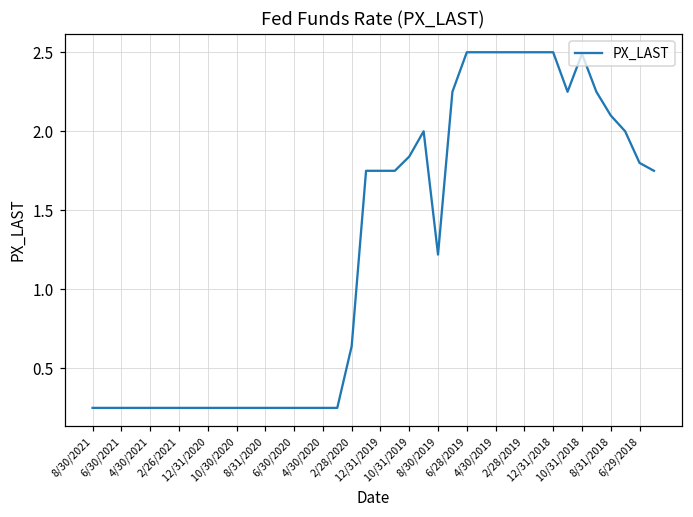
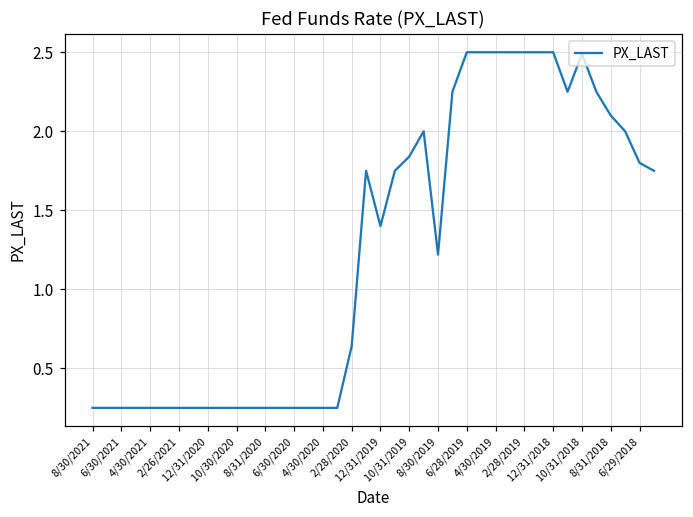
  {
    "8/30/2021": 0.25,
    "6/30/2021": 0.25,
    "4/30/2021": 0.25,
    "2/26/2021": 0.25,
    "12/31/2020": 0.25,
    "10/30/2020": 0.25,
    "8/31/2020": 0.25,
    "6/30/2020": 0.25,
    "4/30/2020": 0.25,
    "2/28/2020": 0.64,
-   "12/31/2019": 1.75,
+   "12/31/2019": 1.40,
    "10/31/2019": 1.84,
    "8/30/2019": 1.22,
    "6/28/2019": 2.50,
    "4/30/2019": 2.50,
    "2/28/2019": 2.50,
    "12/31/2018": 2.50,
    "8/31/2018": 2.10,
    "6/29/2018": 1.80
  }
